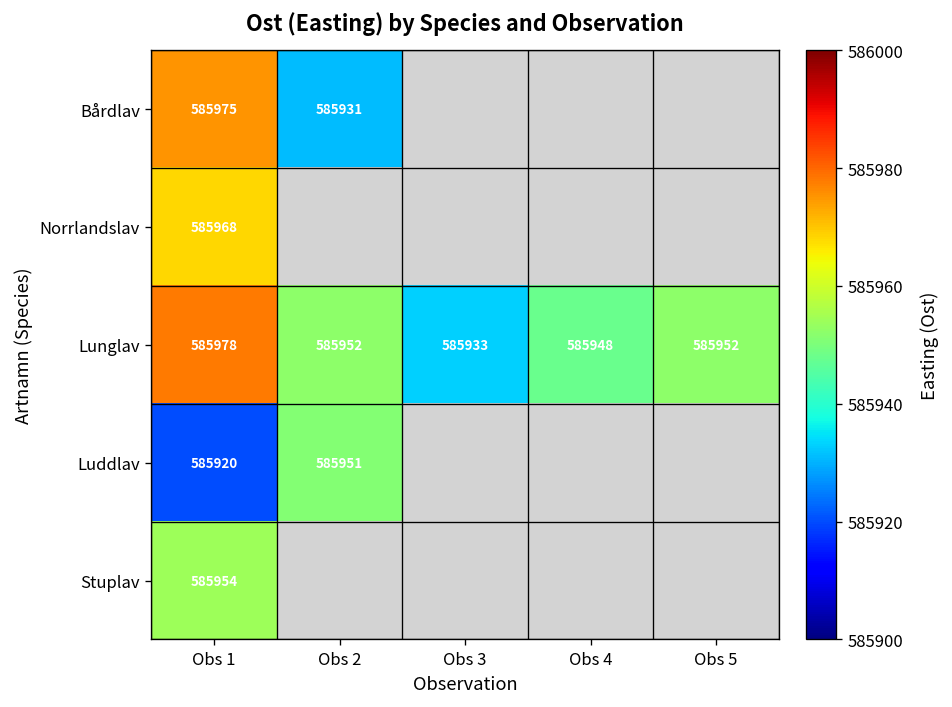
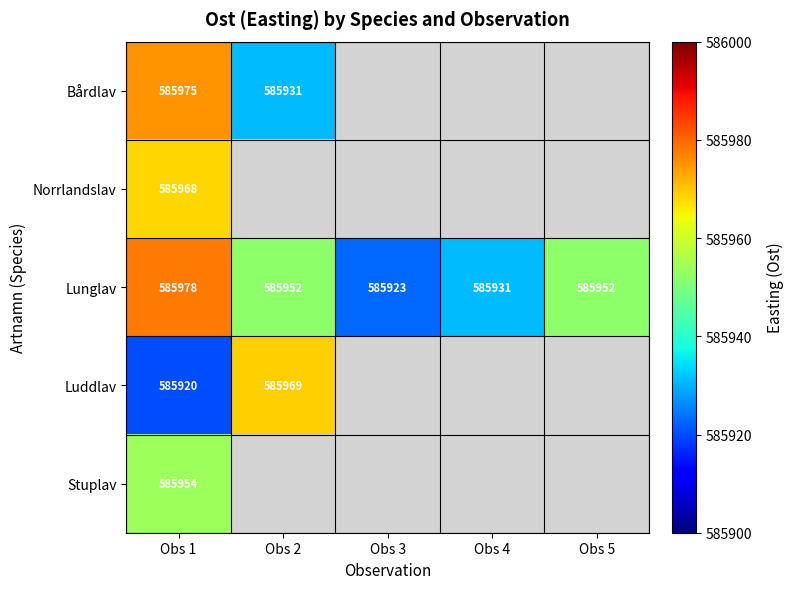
  {
    "Bårdlav": {
      "Obs 1": 585975,
      "Obs 2": 585931
    },
    "Norrlandslav": {
      "Obs 1": 585968
    },
    "Lunglav": {
      "Obs 1": 585978,
      "Obs 2": 585952,
-     "Obs 3": 585933,
-     "Obs 4": 585948,
+     "Obs 3": 585923,
+     "Obs 4": 585931,
      "Obs 5": 585952
    },
    "Luddlav": {
      "Obs 1": 585920,
-     "Obs 2": 585951
+     "Obs 2": 585969
    },
    "Stuplav": {
      "Obs 1": 585954
    }
  }
